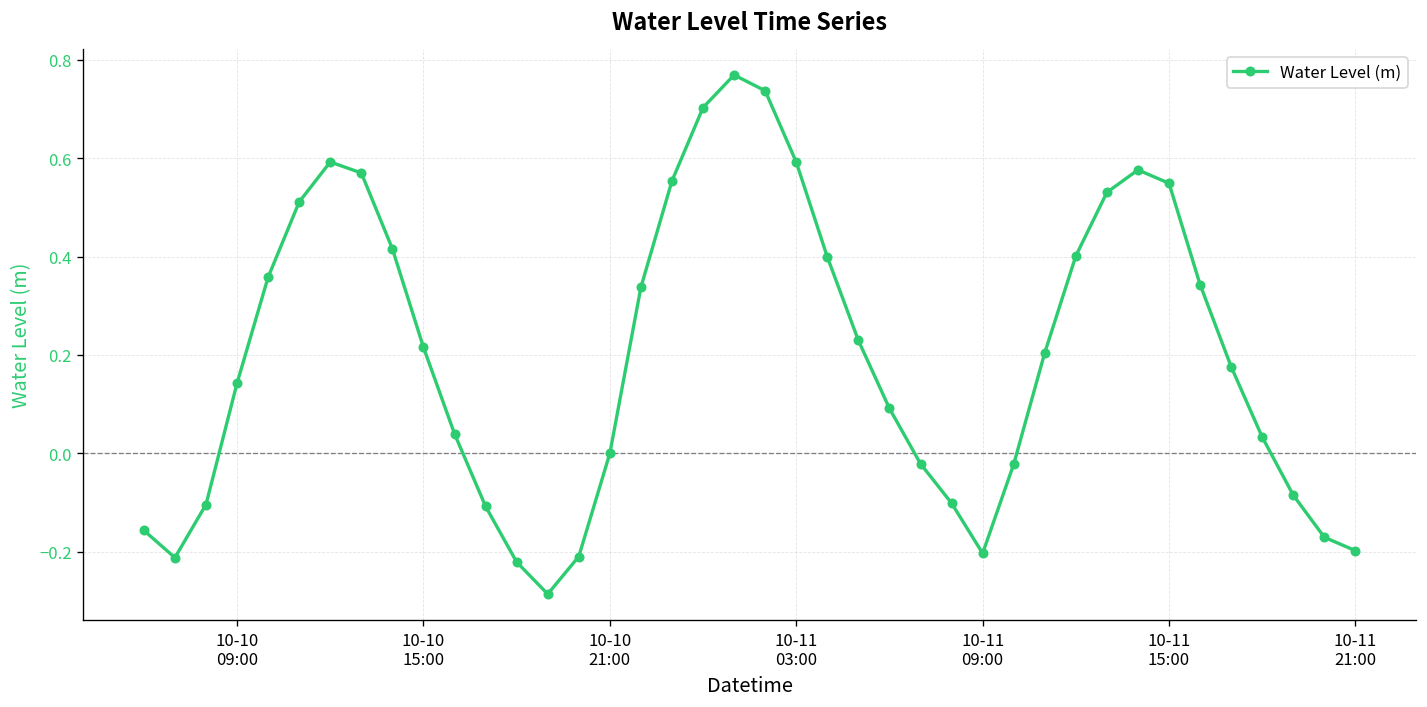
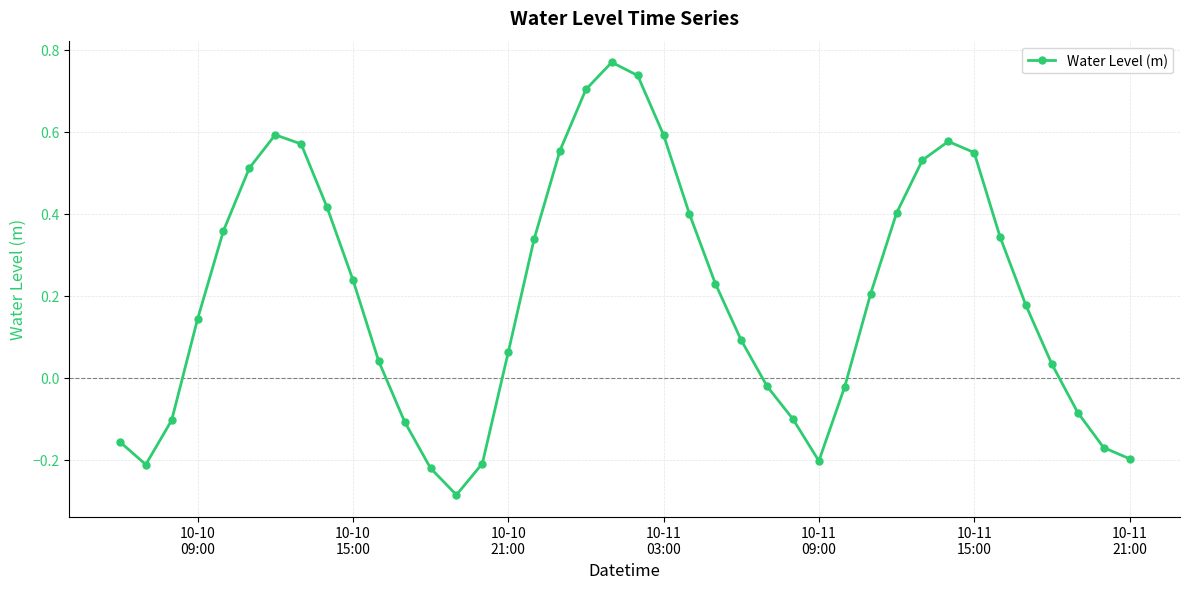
  {
    "10-10 09:00": 0.14,
-   "10-10 15:00": 0.22,
-   "10-10 21:00": 0.00,
+   "10-10 15:00": 0.24,
+   "10-10 21:00": 0.06,
    "10-11 03:00": 0.59,
    "10-11 09:00": -0.20,
    "10-11 15:00": 0.55,
    "10-11 21:00": -0.20
  }
